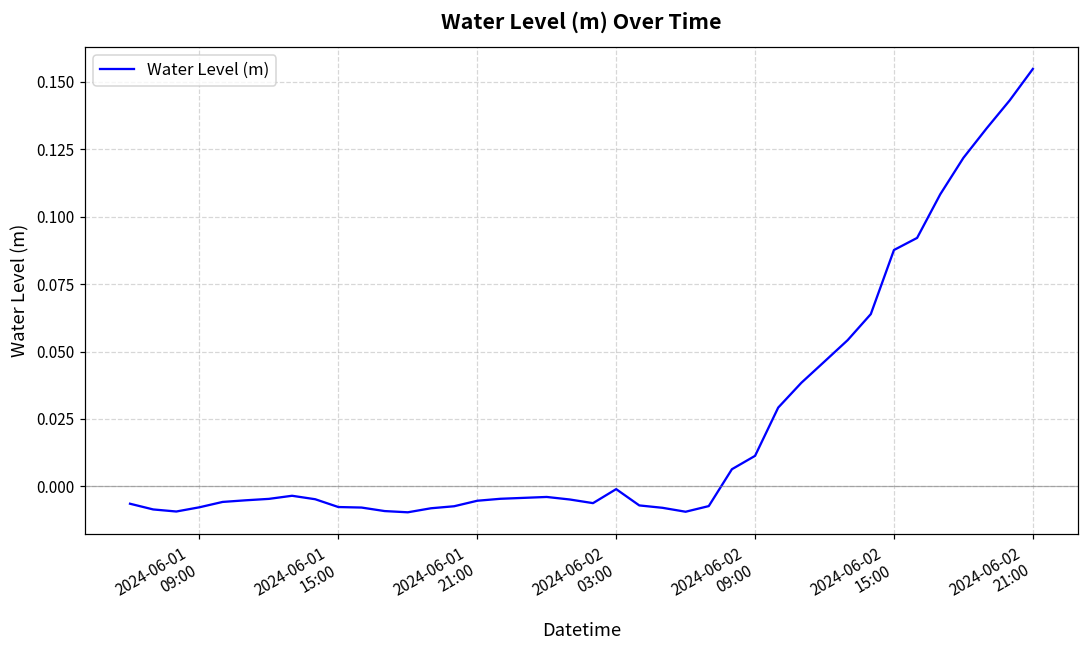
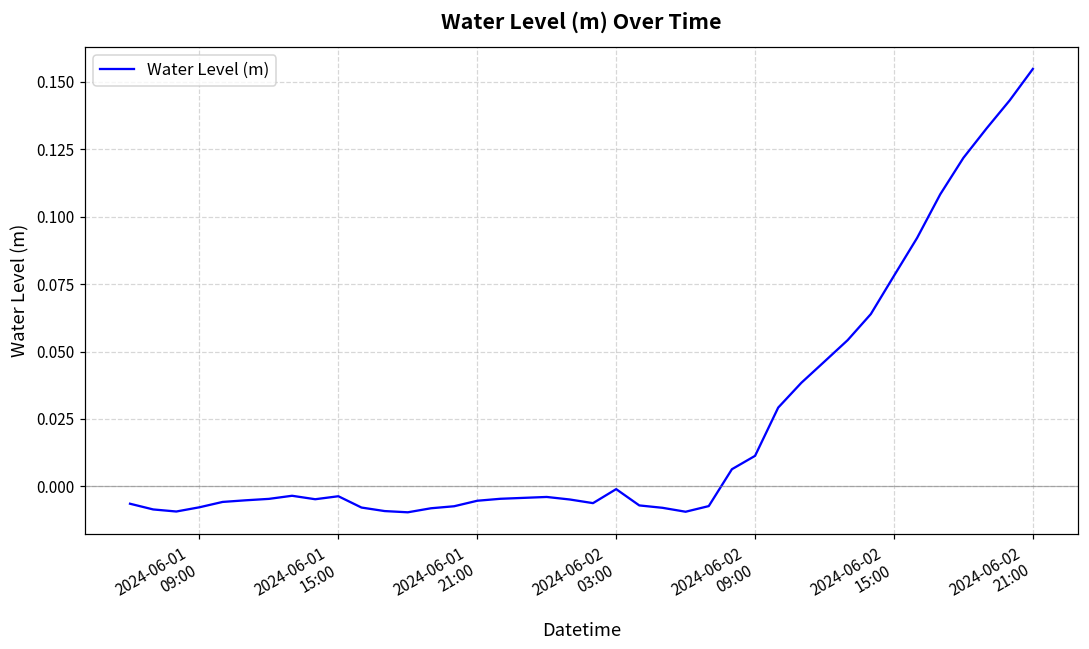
  {
    "2024-06-01 09:00": -0.008,
-   "2024-06-01 15:00": -0.008,
+   "2024-06-01 15:00": -0.004,
    "2024-06-01 21:00": -0.005,
    "2024-06-02 03:00": -0.001,
    "2024-06-02 09:00": 0.011,
-   "2024-06-02 15:00": 0.088,
+   "2024-06-02 15:00": 0.078,
    "2024-06-02 21:00": 0.155
  }
